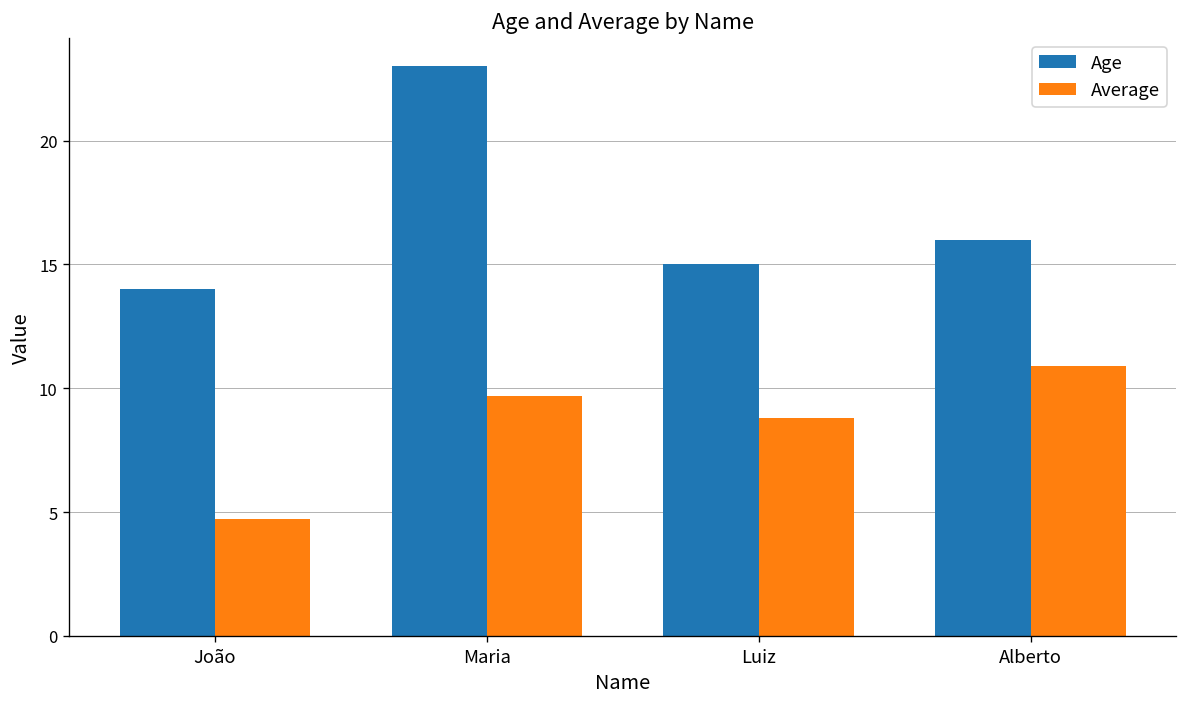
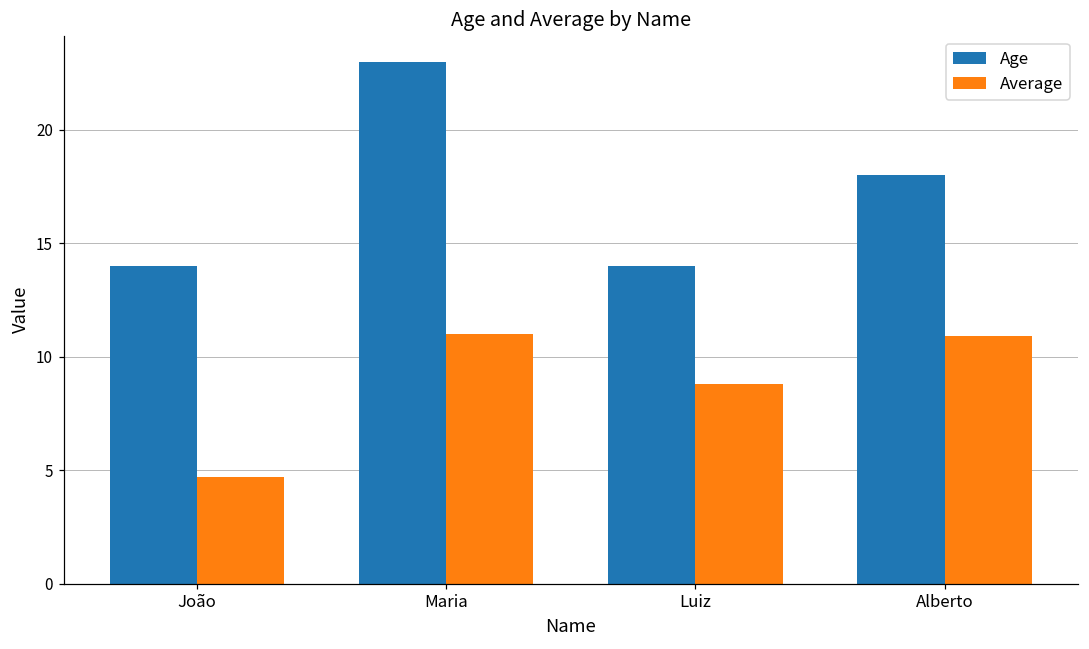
  {
    "Age": {
      "João": 14,
      "Maria": 23,
-     "Luiz": 15,
-     "Alberto": 16
+     "Luiz": 14,
+     "Alberto": 18
    },
    "Average": {
      "João": 4.7,
-     "Maria": 9.7,
+     "Maria": 11.0,
      "Luiz": 8.8,
      "Alberto": 10.9
    }
  }
